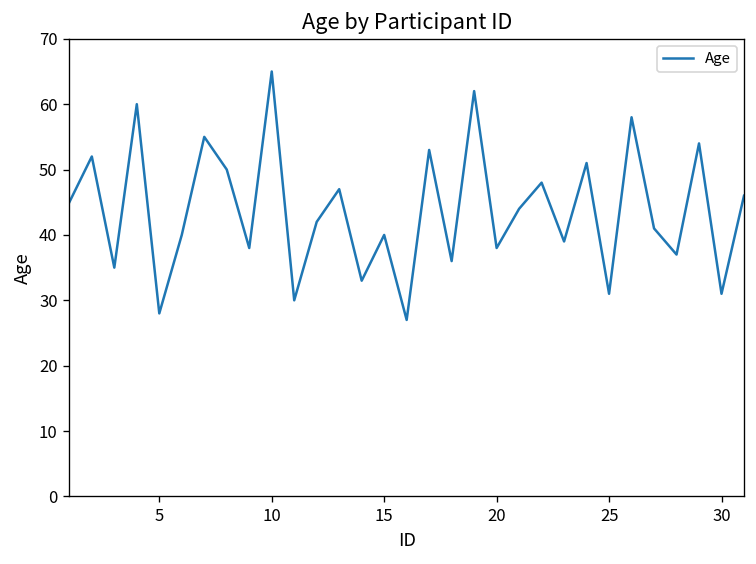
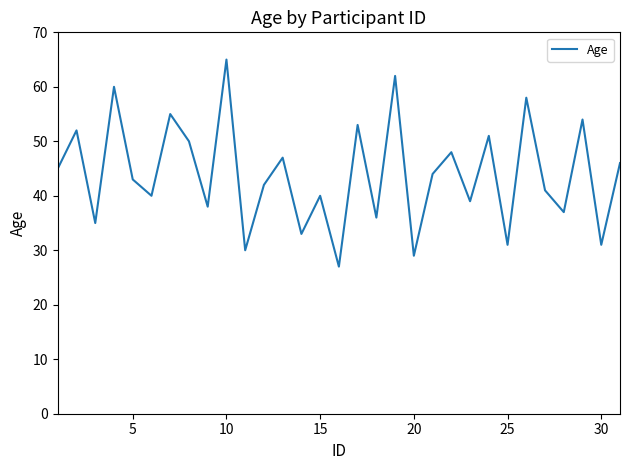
  {
-   "5": 28,
+   "5": 43,
    "10": 65,
    "15": 40,
-   "20": 38,
+   "20": 29,
    "25": 31,
    "30": 31
  }
